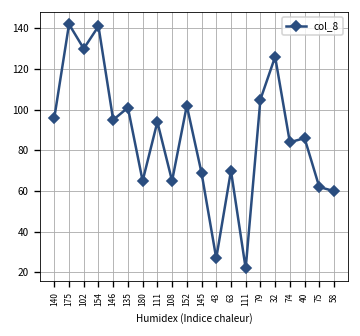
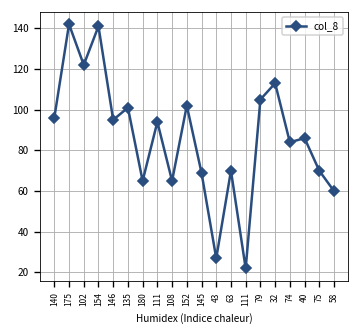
  {
    "140": 96,
    "175": 142,
-   "102": 130,
+   "102": 122,
    "154": 141,
    "146": 95,
    "135": 101,
    "180": 65,
    "108": 65,
    "152": 102,
    "145": 69,
    "43": 27,
    "63": 70,
    "79": 105,
-   "32": 126,
+   "32": 113,
    "74": 84,
    "40": 86,
-   "75": 62,
+   "75": 70,
    "58": 60
  }
